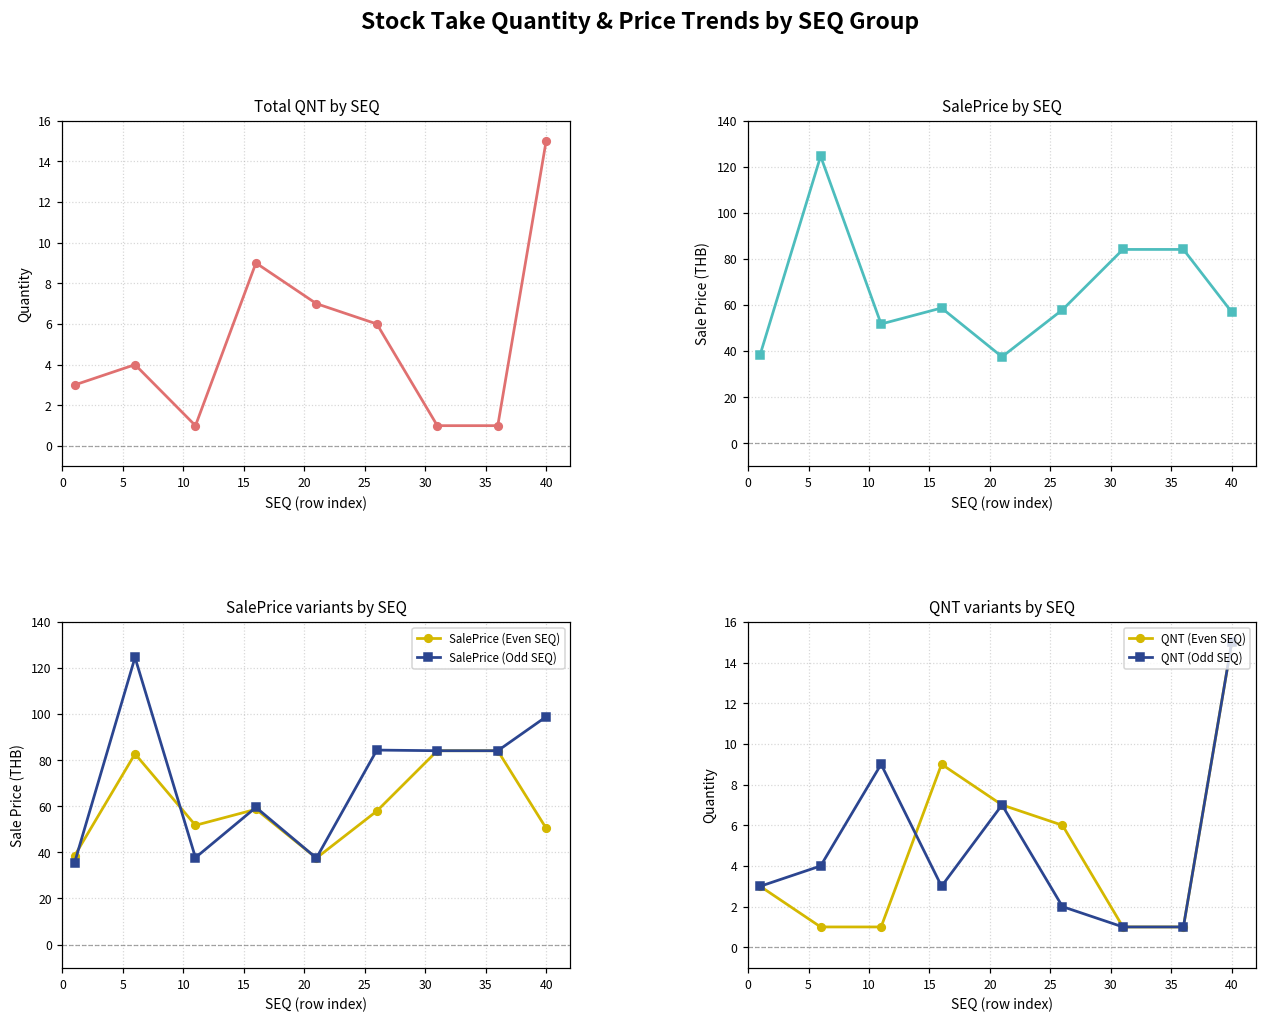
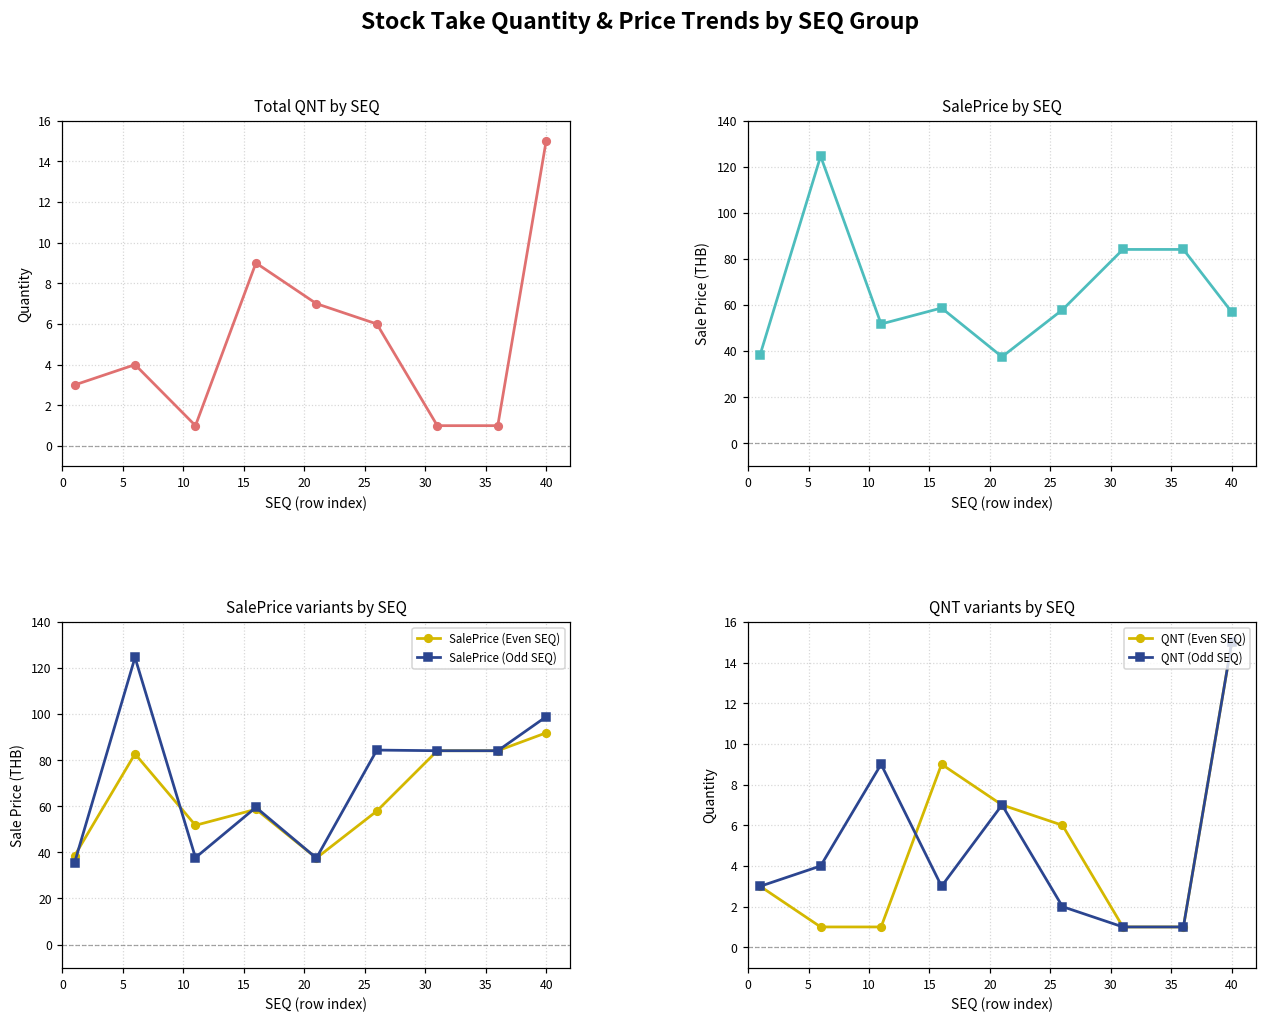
  {
    "Total QNT by SEQ": {
      "40": 15.0
    },
    "SalePrice by SEQ": {
      "40": 57
    },
    "SalePrice variants by SEQ": {
      "SalePrice (Even SEQ)": {
-       "40": 50
+       "40": 92
      },
      "SalePrice (Odd SEQ)": {
        "40": 99
      }
    }
  }
